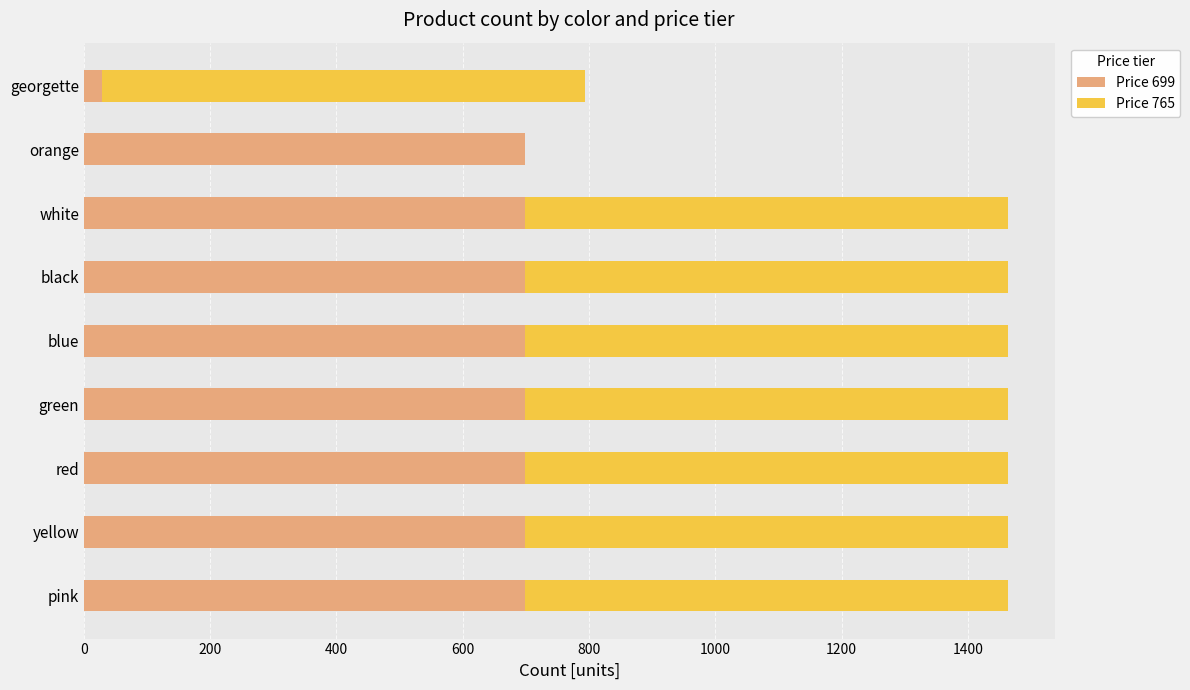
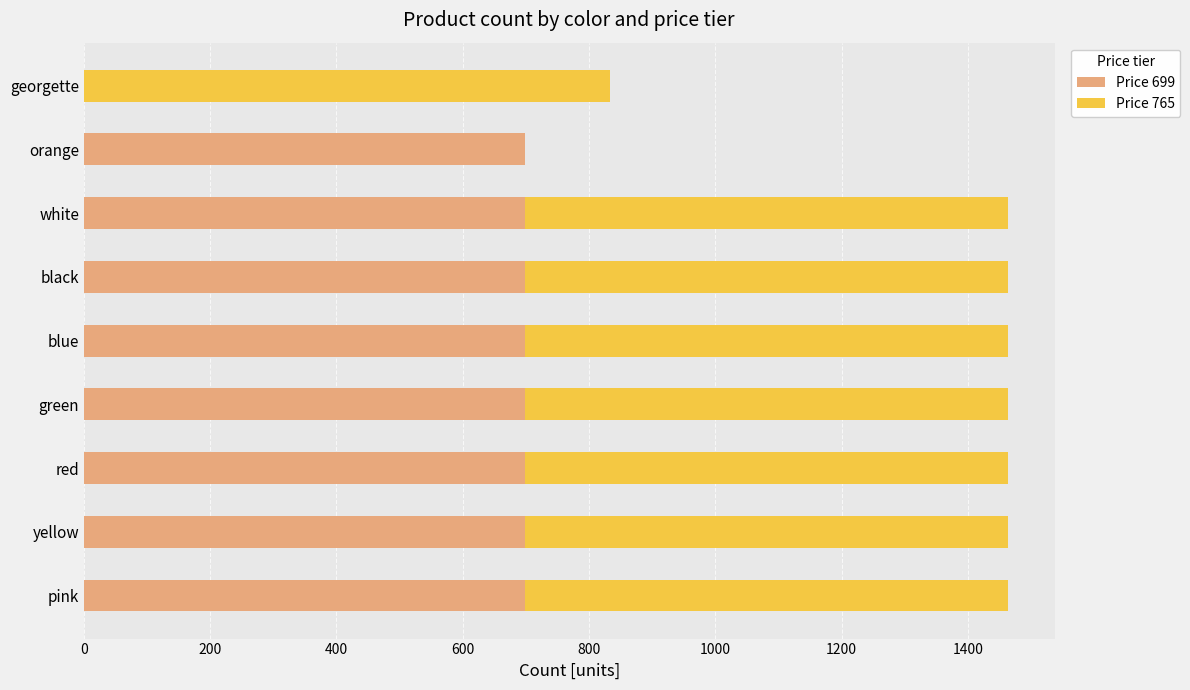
  {
    "Price 699": {
-     "georgette": 30,
+     "georgette": 0,
      "orange": 700,
      "white": 700,
      "black": 700,
      "blue": 700,
      "green": 700,
      "red": 700,
      "yellow": 700,
      "pink": 700
    },
    "Price 765": {
-     "georgette": 770,
+     "georgette": 830,
      "orange": 0,
      "white": 770,
      "black": 770,
      "blue": 770,
      "green": 770,
      "red": 770,
      "yellow": 770,
      "pink": 770
    }
  }
